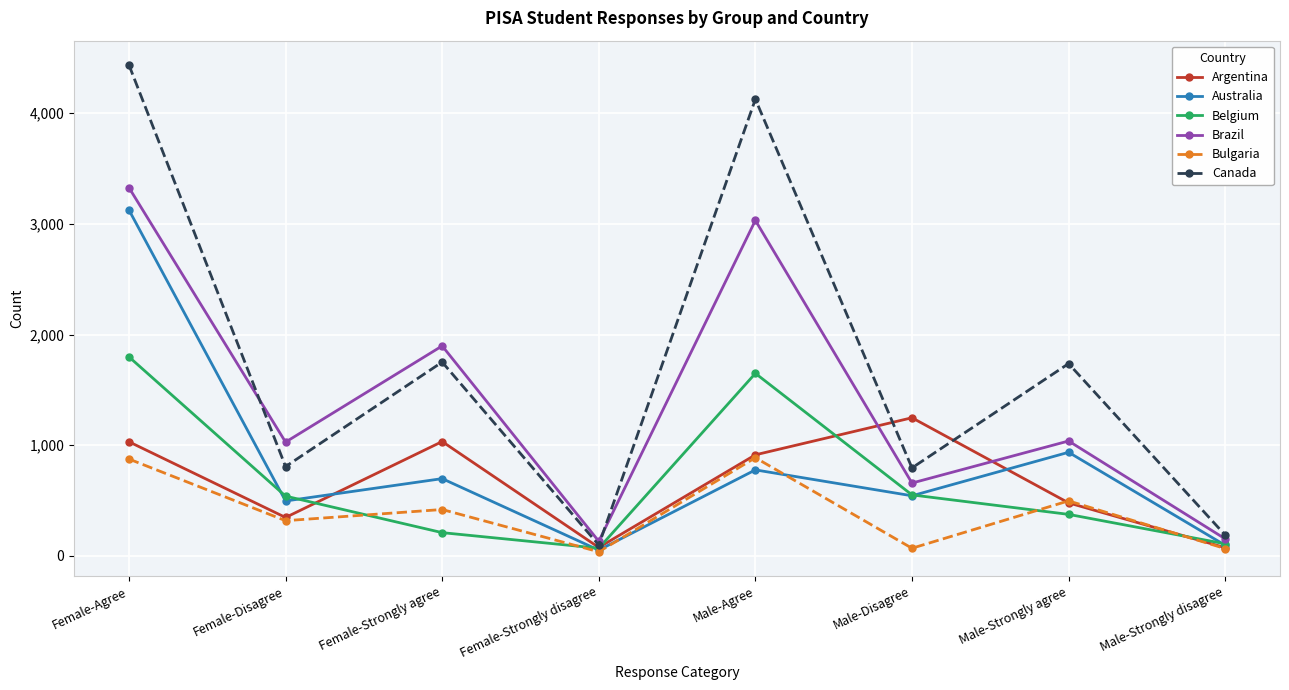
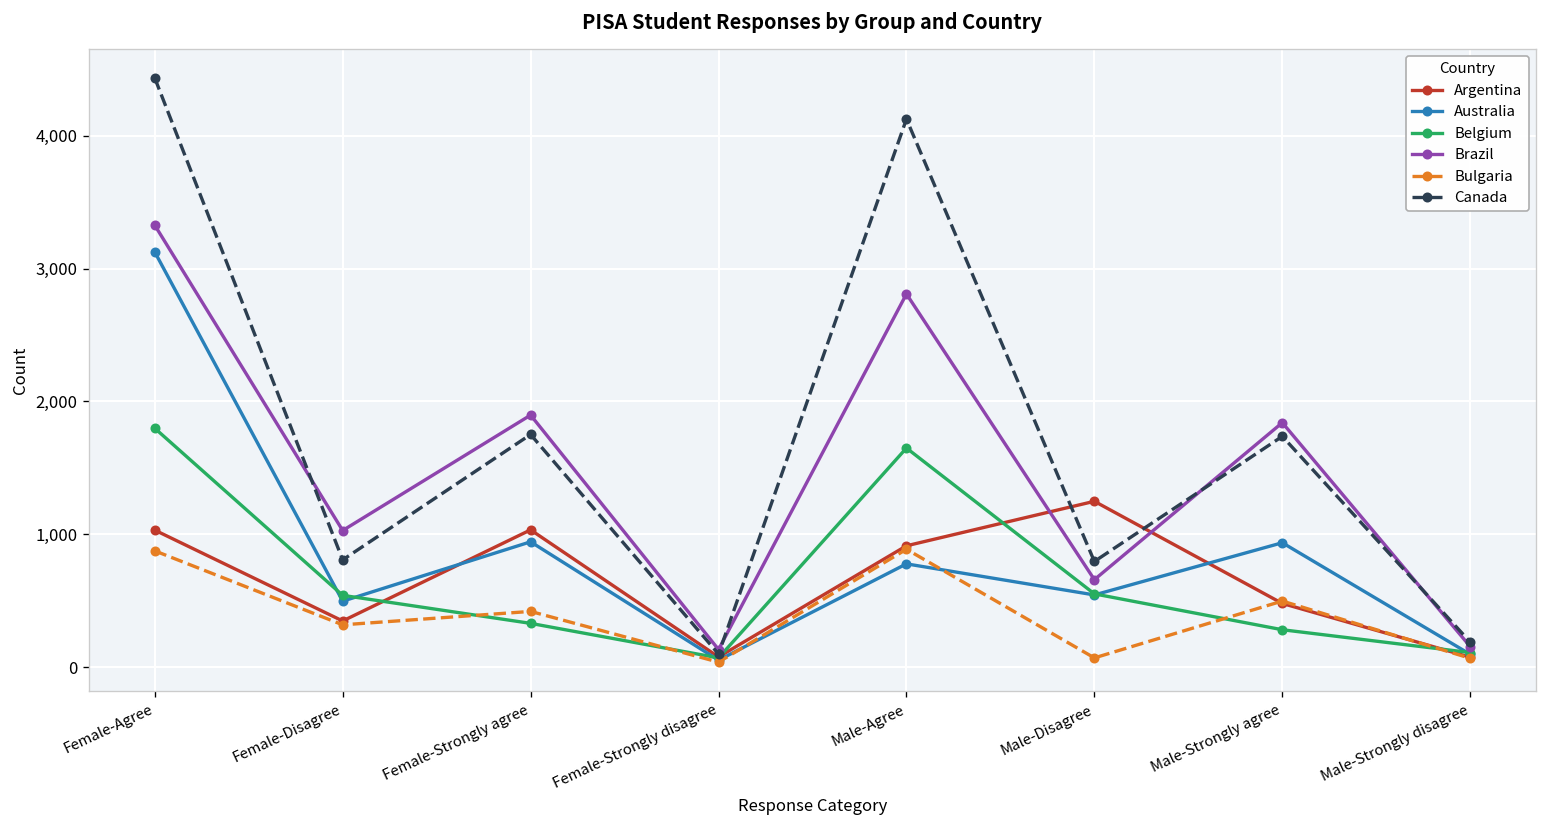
  {
    "Argentina": {
      "Female-Agree": "1,030",
      "Female-Disagree": "350",
      "Female-Strongly agree": "1,030",
      "Male-Agree": "910",
      "Male-Disagree": "1,250"
    },
    "Australia": {
      "Female-Agree": "3,130",
      "Female-Disagree": "500",
-     "Female-Strongly agree": "700",
+     "Female-Strongly agree": "940",
      "Male-Agree": "780",
      "Male-Strongly agree": "940"
    },
    "Belgium": {
      "Female-Agree": "1,800",
      "Female-Disagree": "540",
-     "Female-Strongly agree": "210",
+     "Female-Strongly agree": "330",
      "Male-Agree": "1,650",
-     "Male-Strongly agree": "380"
+     "Male-Strongly agree": "280"
    },
    "Brazil": {
      "Female-Agree": "3,330",
      "Female-Disagree": "1,030",
      "Female-Strongly agree": "1,900",
      "Female-Strongly disagree": "130",
-     "Male-Agree": "3,030",
+     "Male-Agree": "2,810",
      "Male-Disagree": "660",
-     "Male-Strongly agree": "1,040",
+     "Male-Strongly agree": "1,840",
      "Male-Strongly disagree": "150"
    },
    "Bulgaria": {
      "Female-Agree": "880",
      "Female-Disagree": "320",
      "Female-Strongly agree": "420",
      "Male-Agree": "890",
      "Male-Disagree": "70"
    },
    "Canada": {
      "Female-Agree": "4,440",
      "Female-Disagree": "810",
      "Female-Strongly agree": "1,750",
      "Male-Agree": "4,130",
      "Male-Disagree": "800",
      "Male-Strongly agree": "1,740",
      "Male-Strongly disagree": "190"
    }
  }
